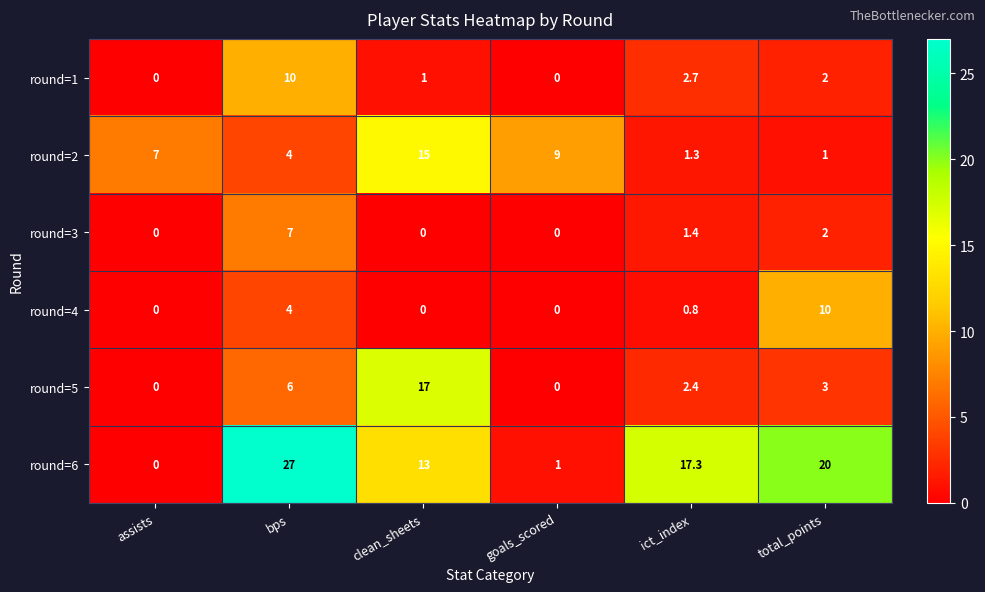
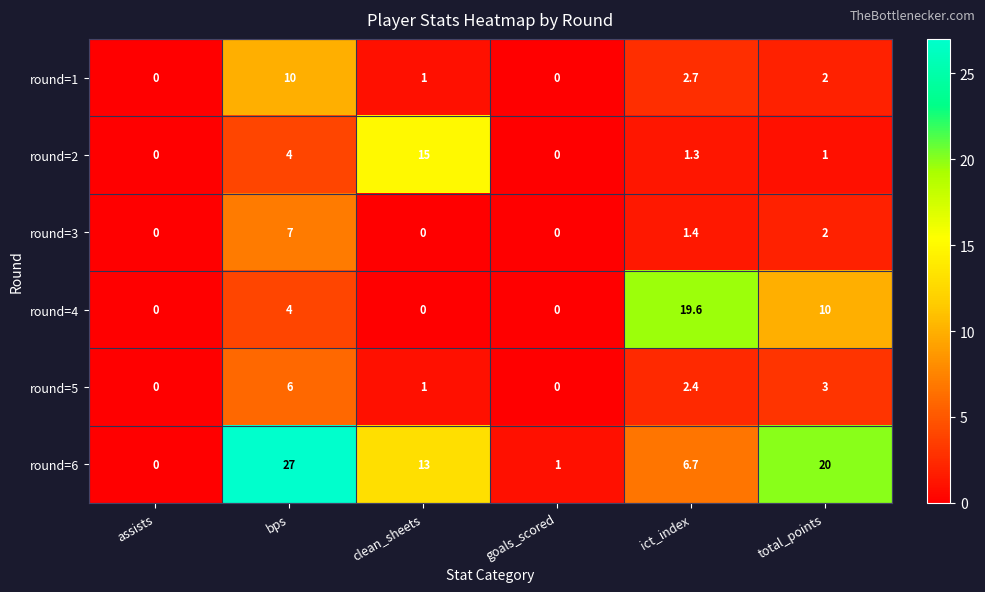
  {
    "round=1": {
      "assists": 0,
      "bps": 10,
      "clean_sheets": 1,
      "goals_scored": 0,
      "ict_index": 2.7,
      "total_points": 2
    },
    "round=2": {
-     "assists": 7,
+     "assists": 0,
      "bps": 4,
      "clean_sheets": 15,
-     "goals_scored": 9,
+     "goals_scored": 0,
      "ict_index": 1.3,
      "total_points": 1
    },
    "round=3": {
      "assists": 0,
      "bps": 7,
      "clean_sheets": 0,
      "goals_scored": 0,
      "ict_index": 1.4,
      "total_points": 2
    },
    "round=4": {
      "assists": 0,
      "bps": 4,
      "clean_sheets": 0,
      "goals_scored": 0,
-     "ict_index": 0.8,
+     "ict_index": 19.6,
      "total_points": 10
    },
    "round=5": {
      "assists": 0,
      "bps": 6,
-     "clean_sheets": 17,
+     "clean_sheets": 1,
      "goals_scored": 0,
      "ict_index": 2.4,
      "total_points": 3
    },
    "round=6": {
      "assists": 0,
      "bps": 27,
      "clean_sheets": 13,
      "goals_scored": 1,
-     "ict_index": 17.3,
+     "ict_index": 6.7,
      "total_points": 20
    }
  }
